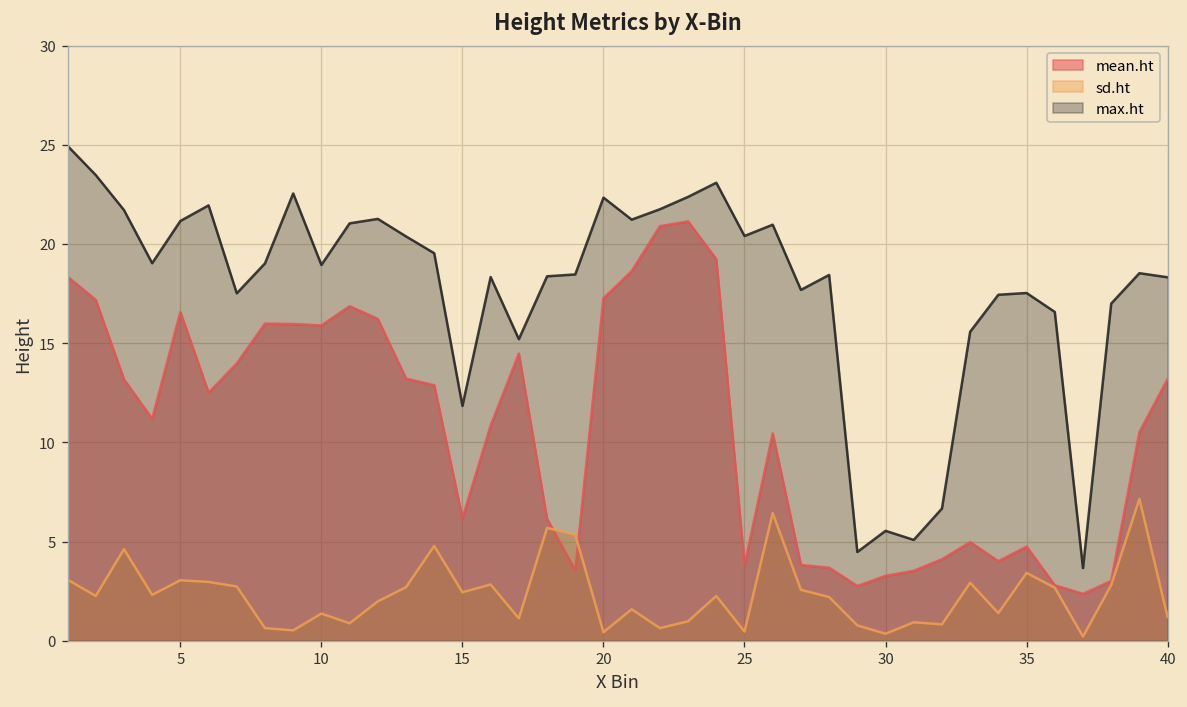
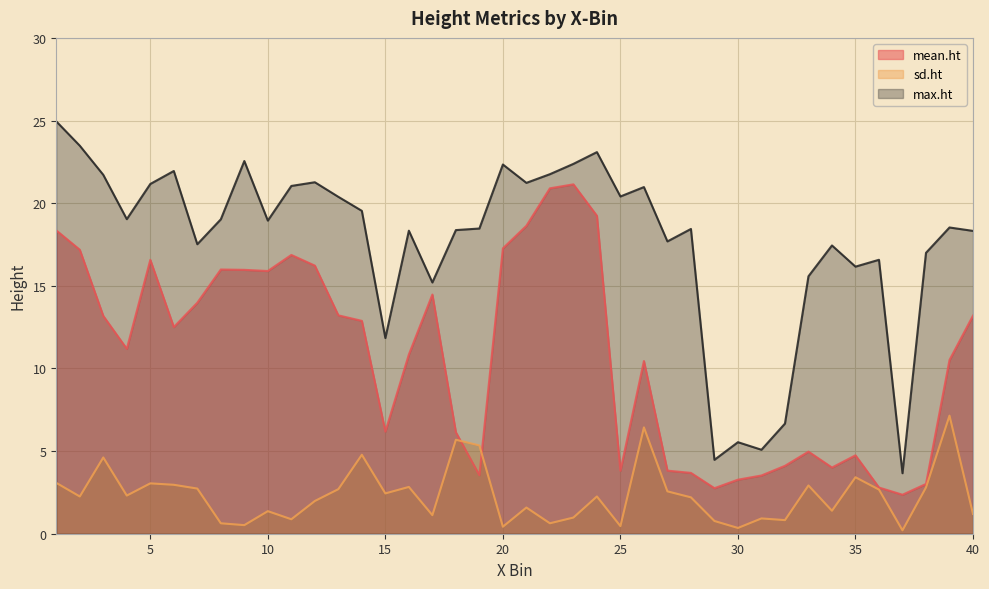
  {
    "mean.ht": {
      "5": 16.6,
      "10": 15.9,
      "15": 6.2,
      "20": 17.3,
      "25": 3.8,
      "30": 3.3,
      "35": 4.7,
      "40": 13.2
    },
    "sd.ht": {
      "5": 3.0,
      "10": 1.4,
      "15": 2.4,
      "20": 0.4,
      "25": 0.5,
      "30": 0.3,
      "35": 3.4,
      "40": 1.2
    },
    "max.ht": {
      "5": 21.2,
      "10": 18.9,
      "15": 11.8,
      "20": 22.3,
      "25": 20.4,
      "30": 5.5,
-     "35": 17.5,
+     "35": 16.2,
      "40": 18.3
    }
  }
